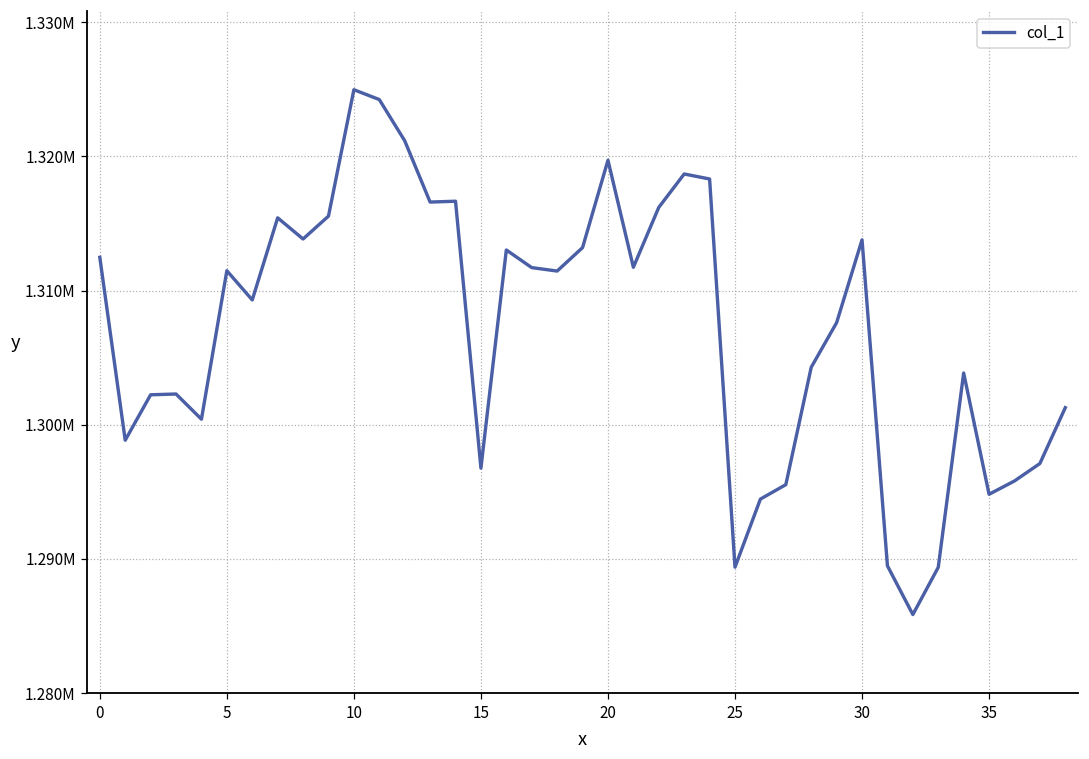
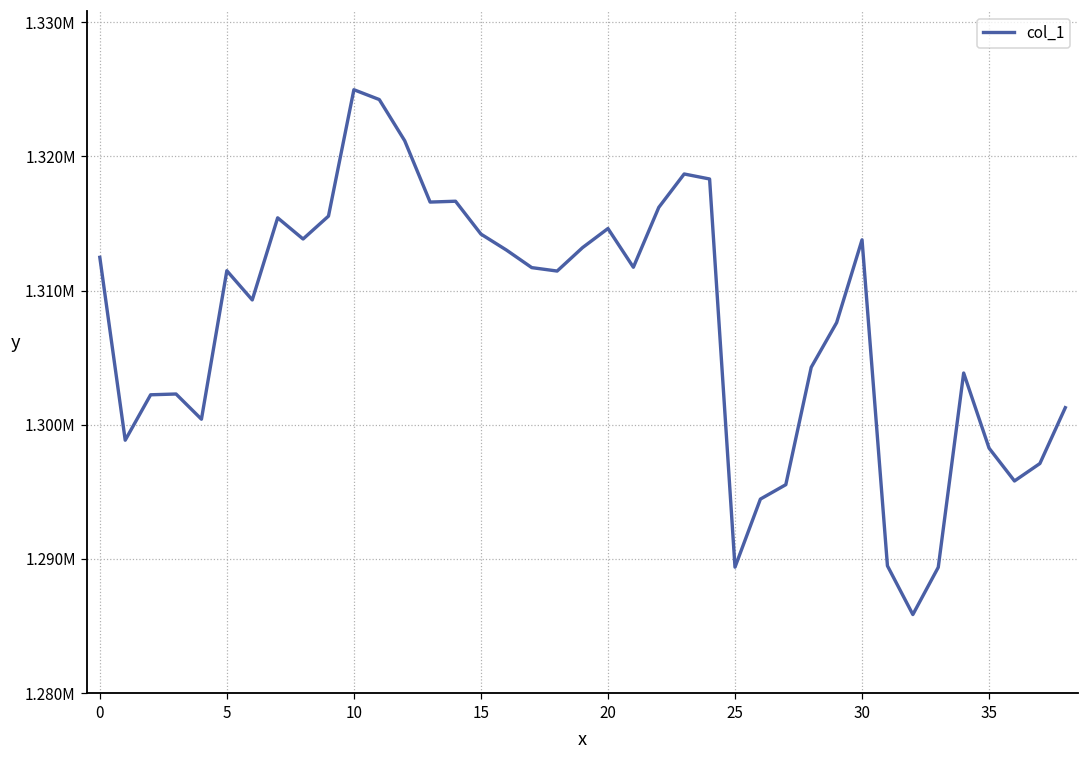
  {
    "0": 1312500,
    "5": 1311500,
    "10": 1325000,
-   "15": 1296800,
-   "20": 1319700,
+   "15": 1314200,
+   "20": 1314600,
    "25": 1289400,
    "30": 1313800,
-   "35": 1294800
+   "35": 1298300
  }
